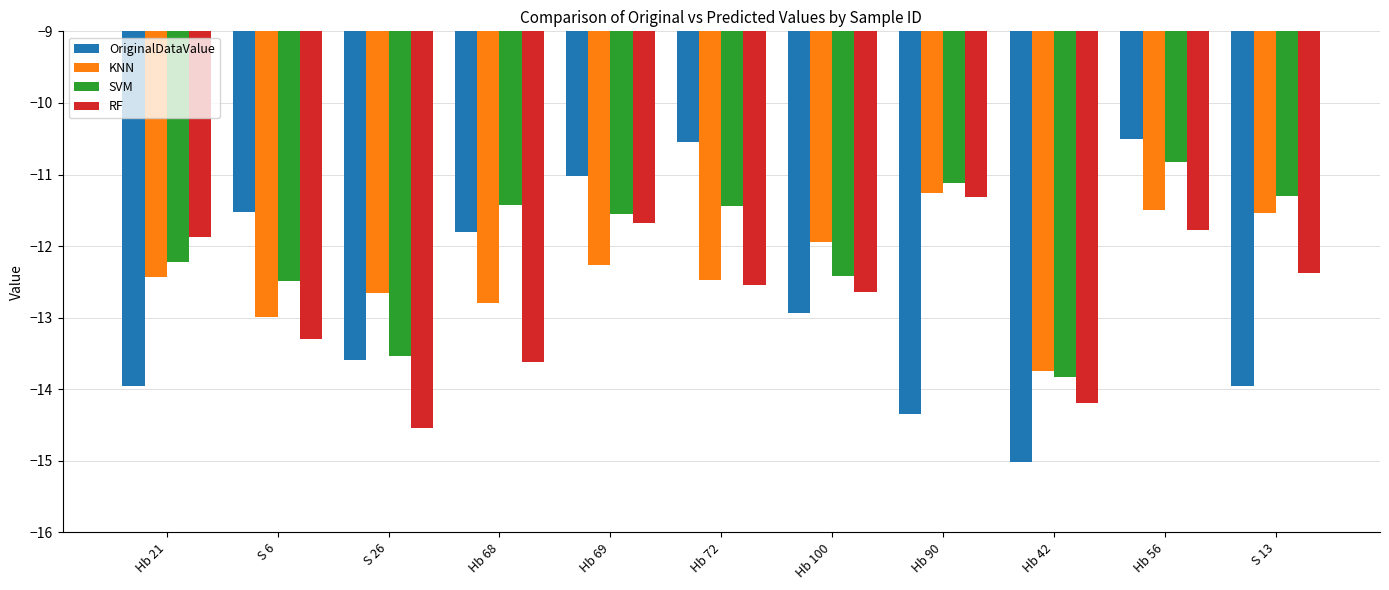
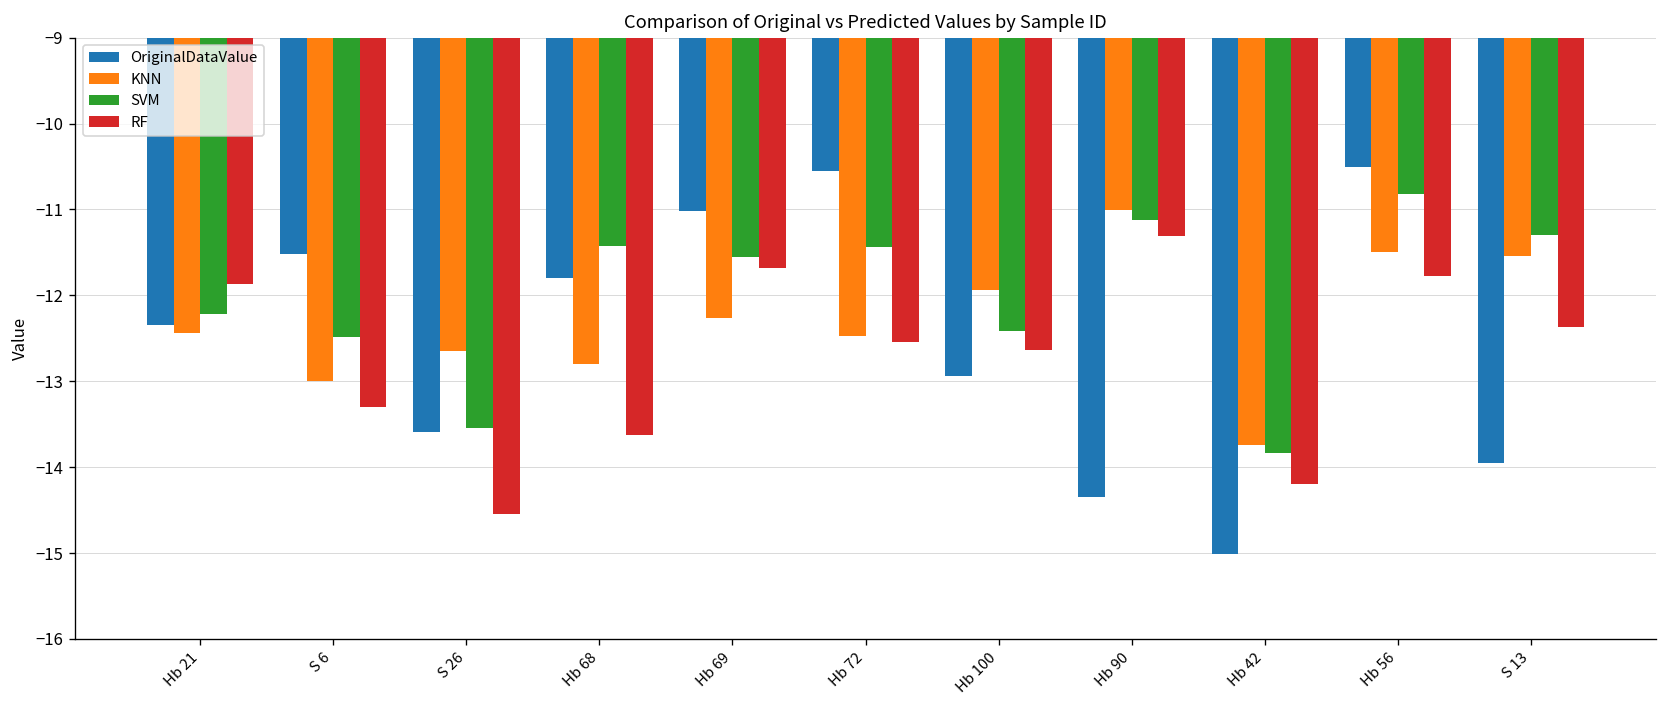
  {
    "OriginalDataValue": {
-     "Hb 21": -14.0,
+     "Hb 21": -12.4,
      "S 6": -11.5,
      "S 26": -13.6,
      "Hb 68": -11.8,
      "Hb 69": -11.0,
      "Hb 72": -10.6,
      "Hb 100": -12.9,
      "Hb 90": -14.4,
      "Hb 42": -15.0,
      "Hb 56": -10.5,
      "S 13": -14.0
    },
    "KNN": {
      "Hb 21": -12.4,
      "S 6": -13.0,
      "S 26": -12.7,
      "Hb 68": -12.8,
      "Hb 69": -12.3,
      "Hb 72": -12.5,
      "Hb 100": -11.9,
-     "Hb 90": -11.3,
+     "Hb 90": -11.0,
      "Hb 42": -13.7,
      "Hb 56": -11.5,
      "S 13": -11.5
    },
    "SVM": {
      "Hb 21": -12.2,
      "S 6": -12.5,
      "S 26": -13.5,
      "Hb 68": -11.4,
      "Hb 69": -11.6,
      "Hb 72": -11.4,
      "Hb 100": -12.4,
      "Hb 90": -11.1,
      "Hb 42": -13.8,
      "Hb 56": -10.8,
      "S 13": -11.3
    },
    "RF": {
      "Hb 21": -11.9,
      "S 6": -13.3,
      "S 26": -14.5,
      "Hb 68": -13.6,
      "Hb 69": -11.7,
      "Hb 72": -12.5,
      "Hb 100": -12.6,
      "Hb 90": -11.3,
      "Hb 42": -14.2,
      "Hb 56": -11.8,
      "S 13": -12.4
    }
  }
